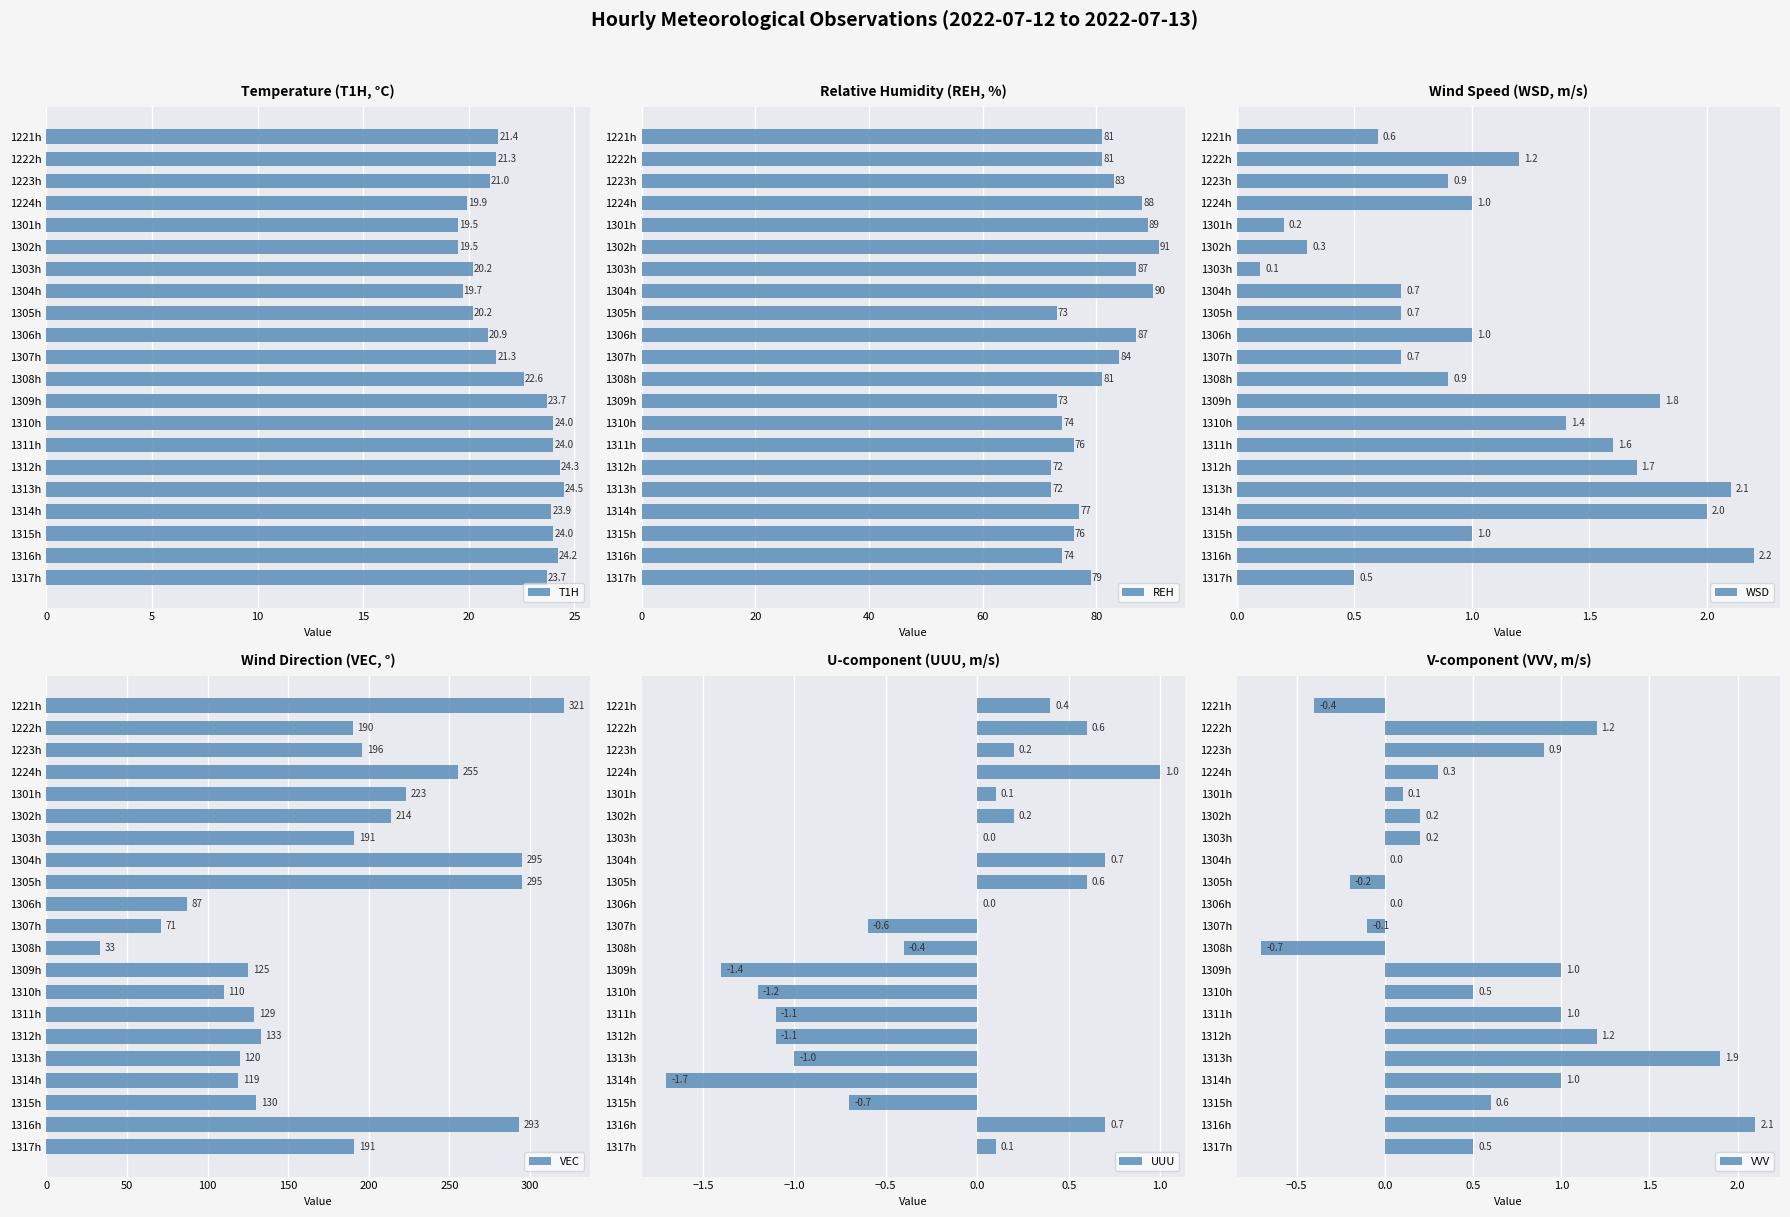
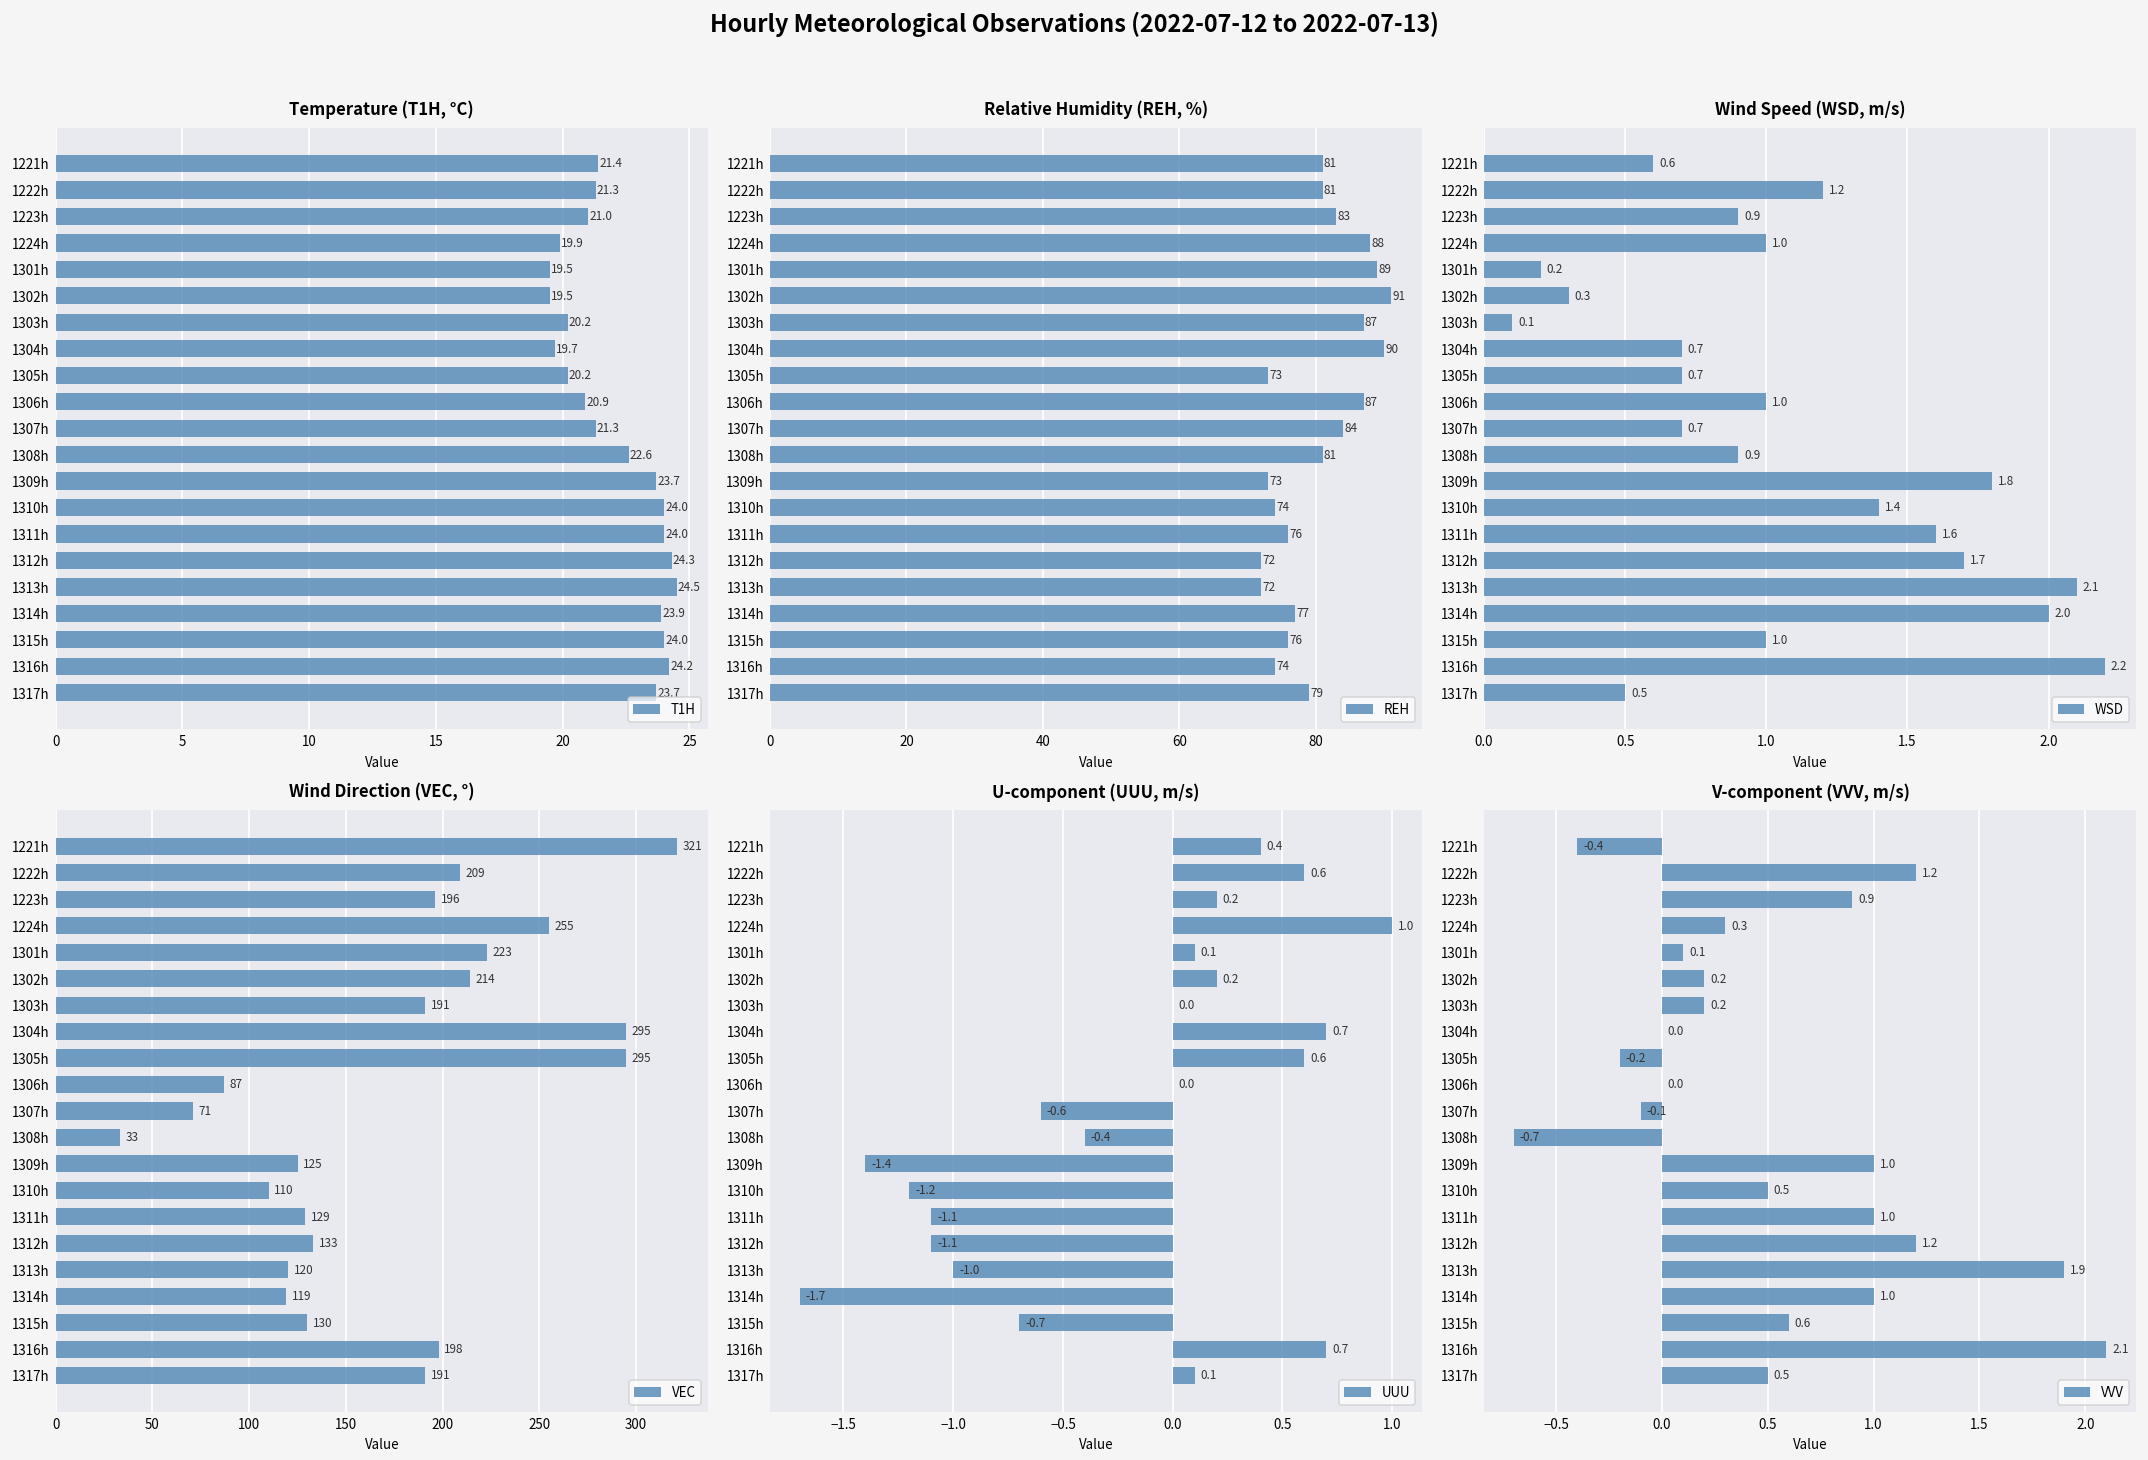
  {
    "Temperature (T1H, °C)": {
      "1221h": 21.4,
      "1222h": 21.3,
      "1223h": 21.0,
      "1224h": 19.9,
      "1301h": 19.5,
      "1302h": 19.5,
      "1303h": 20.2,
      "1304h": 19.7,
      "1305h": 20.2,
      "1306h": 20.9,
      "1307h": 21.3,
      "1308h": 22.6,
      "1309h": 23.7,
      "1310h": 24.0,
      "1311h": 24.0,
      "1312h": 24.3,
      "1313h": 24.5,
      "1314h": 23.9,
      "1315h": 24.0,
      "1316h": 24.2,
      "1317h": 23.7
    },
    "Relative Humidity (REH, %)": {
      "1221h": 81,
      "1222h": 81,
      "1223h": 83,
      "1224h": 88,
      "1301h": 89,
      "1302h": 91,
      "1303h": 87,
      "1304h": 90,
      "1305h": 73,
      "1306h": 87,
      "1307h": 84,
      "1308h": 81,
      "1309h": 73,
      "1310h": 74,
      "1311h": 76,
      "1312h": 72,
      "1313h": 72,
      "1314h": 77,
      "1315h": 76,
      "1316h": 74,
      "1317h": 79
    },
    "Wind Speed (WSD, m/s)": {
      "1221h": 0.6,
      "1222h": 1.2,
      "1223h": 0.9,
      "1224h": 1.0,
      "1301h": 0.2,
      "1302h": 0.3,
      "1303h": 0.1,
      "1304h": 0.7,
      "1305h": 0.7,
      "1306h": 1.0,
      "1307h": 0.7,
      "1308h": 0.9,
      "1309h": 1.8,
      "1310h": 1.4,
      "1311h": 1.6,
      "1312h": 1.7,
      "1313h": 2.1,
      "1314h": 2.0,
      "1315h": 1.0,
      "1316h": 2.2,
      "1317h": 0.5
    },
    "Wind Direction (VEC, °)": {
      "1221h": 321,
-     "1222h": 190,
+     "1222h": 209,
      "1223h": 196,
      "1224h": 255,
      "1301h": 223,
      "1302h": 214,
      "1303h": 191,
      "1304h": 295,
      "1305h": 295,
      "1306h": 87,
      "1307h": 71,
      "1308h": 33,
      "1309h": 125,
      "1310h": 110,
      "1311h": 129,
      "1312h": 133,
      "1313h": 120,
      "1314h": 119,
      "1315h": 130,
-     "1316h": 293,
+     "1316h": 198,
      "1317h": 191
    },
    "U-component (UUU, m/s)": {
      "1221h": 0.4,
      "1222h": 0.6,
      "1223h": 0.2,
      "1224h": 1.0,
      "1301h": 0.1,
      "1302h": 0.2,
      "1303h": 0.0,
      "1304h": 0.7,
      "1305h": 0.6,
      "1306h": 0.0,
      "1307h": -0.6,
      "1308h": -0.4,
      "1309h": -1.4,
      "1310h": -1.2,
      "1311h": -1.1,
      "1312h": -1.1,
      "1313h": -1.0,
      "1314h": -1.7,
      "1315h": -0.7,
      "1316h": 0.7,
      "1317h": 0.1
    },
    "V-component (VVV, m/s)": {
      "1221h": -0.4,
      "1222h": 1.2,
      "1223h": 0.9,
      "1224h": 0.3,
      "1301h": 0.1,
      "1302h": 0.2,
      "1303h": 0.2,
      "1304h": 0.0,
      "1305h": -0.2,
      "1306h": 0.0,
      "1307h": -0.1,
      "1308h": -0.7,
      "1309h": 1.0,
      "1310h": 0.5,
      "1311h": 1.0,
      "1312h": 1.2,
      "1313h": 1.9,
      "1314h": 1.0,
      "1315h": 0.6,
      "1316h": 2.1,
      "1317h": 0.5
    }
  }
